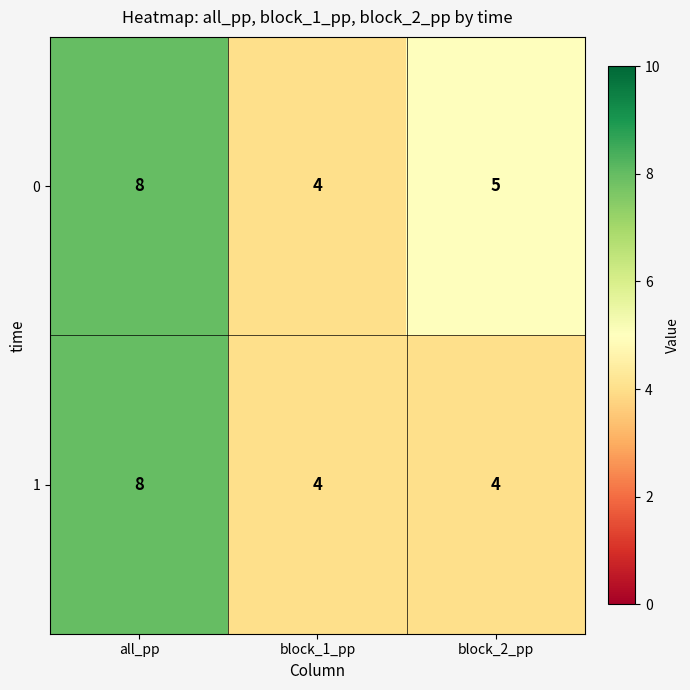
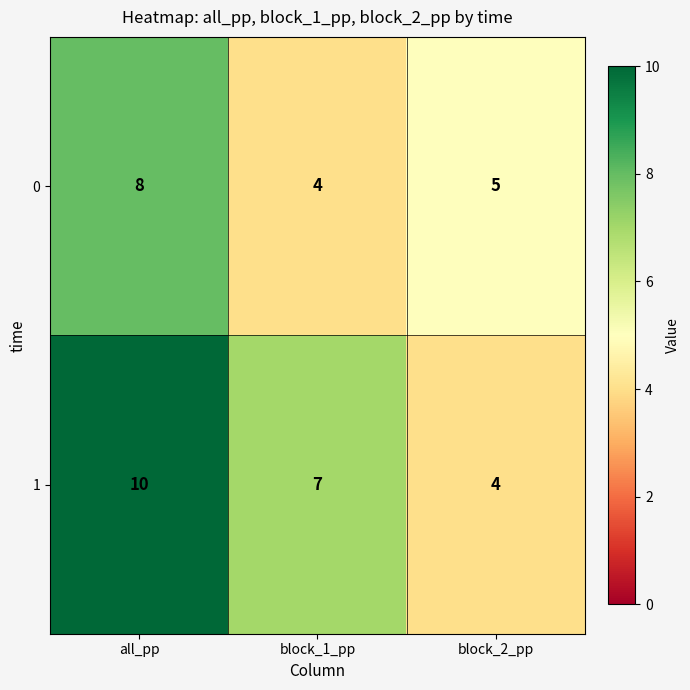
  {
    "0": {
      "all_pp": 8,
      "block_1_pp": 4,
      "block_2_pp": 5
    },
    "1": {
-     "all_pp": 8,
-     "block_1_pp": 4,
+     "all_pp": 10,
+     "block_1_pp": 7,
      "block_2_pp": 4
    }
  }
